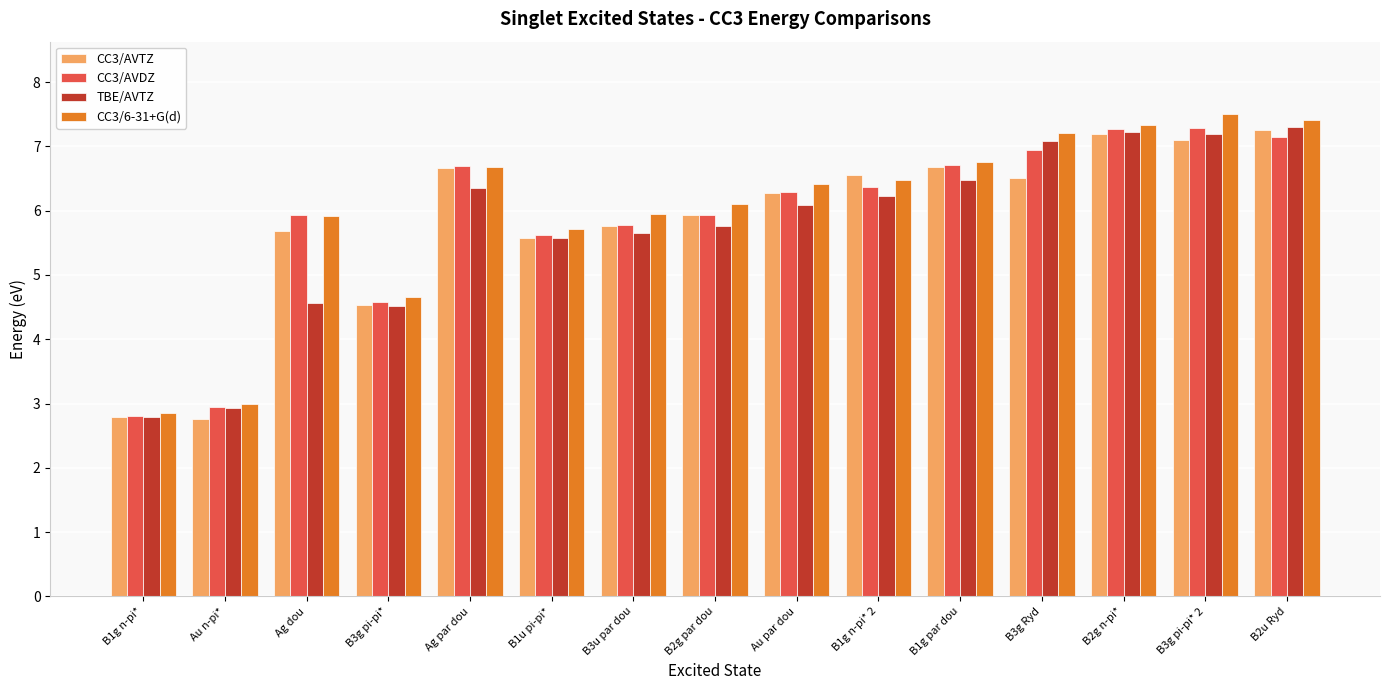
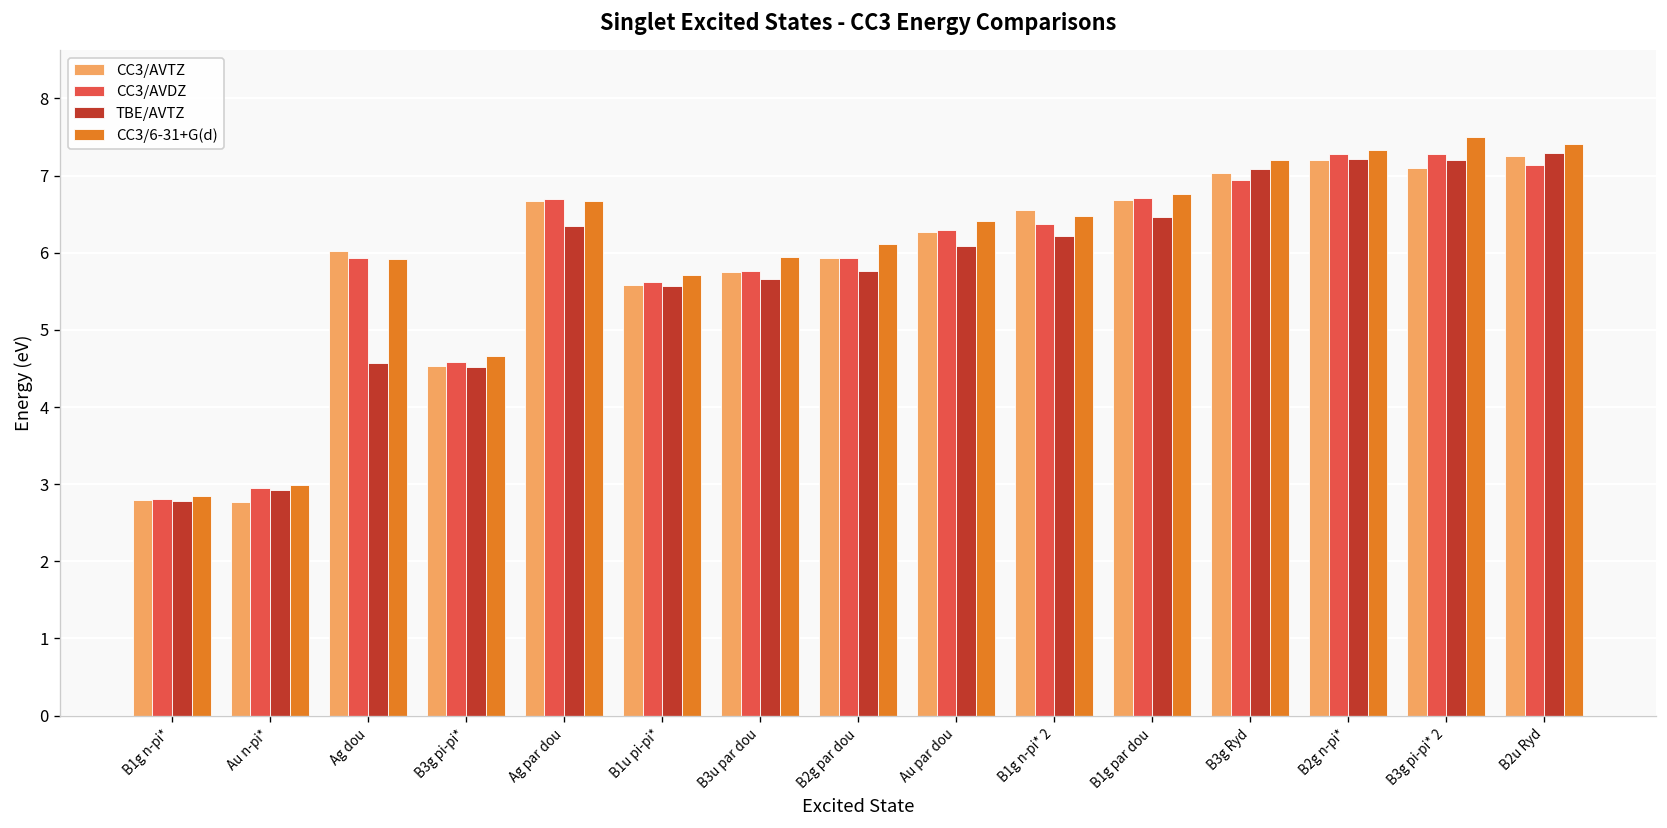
  {
    "CC3/AVTZ": {
      "B1g n-pi*": 2.8,
      "Au n-pi*": 2.8,
-     "Ag dou": 5.7,
+     "Ag dou": 6.0,
      "B3g pi-pi*": 4.5,
      "Ag par dou": 6.7,
      "B1u pi-pi*": 5.6,
      "B3u par dou": 5.8,
      "B2g par dou": 5.9,
      "Au par dou": 6.3,
      "B1g n-pi* 2": 6.6,
      "B1g par dou": 6.7,
-     "B3g Ryd": 6.5,
+     "B3g Ryd": 7.0,
      "B2g n-pi*": 7.2,
      "B3g pi-pi* 2": 7.1,
      "B2u Ryd": 7.3
    }
  }
